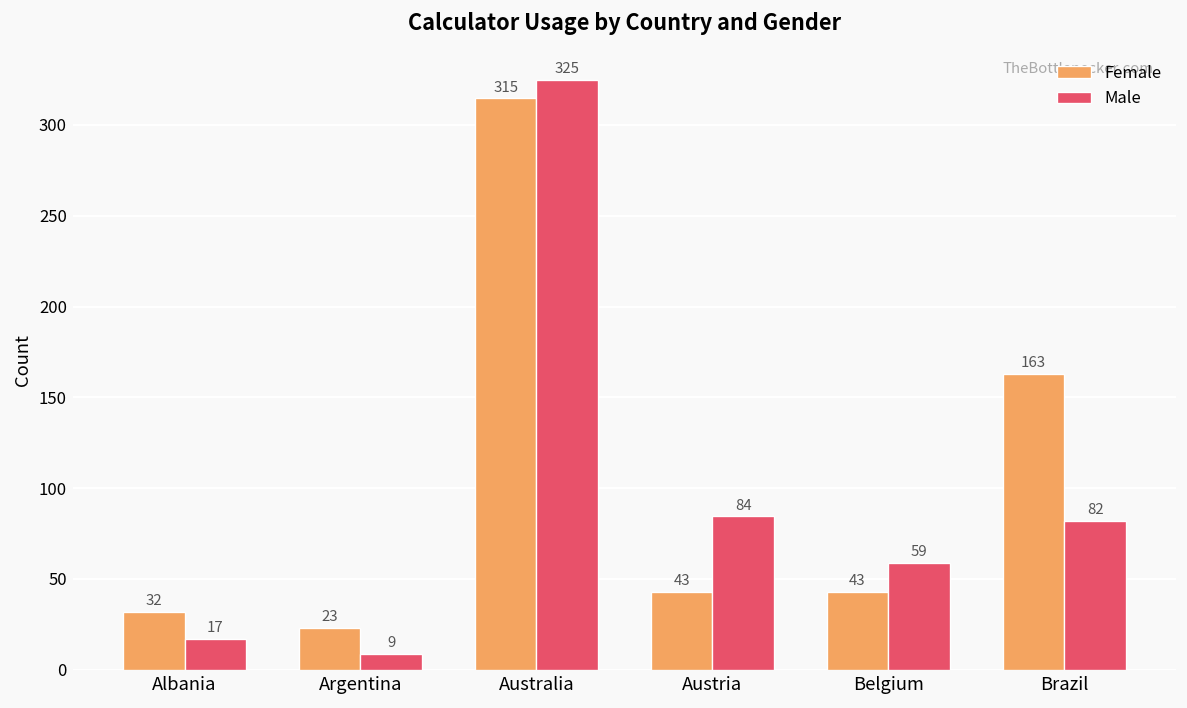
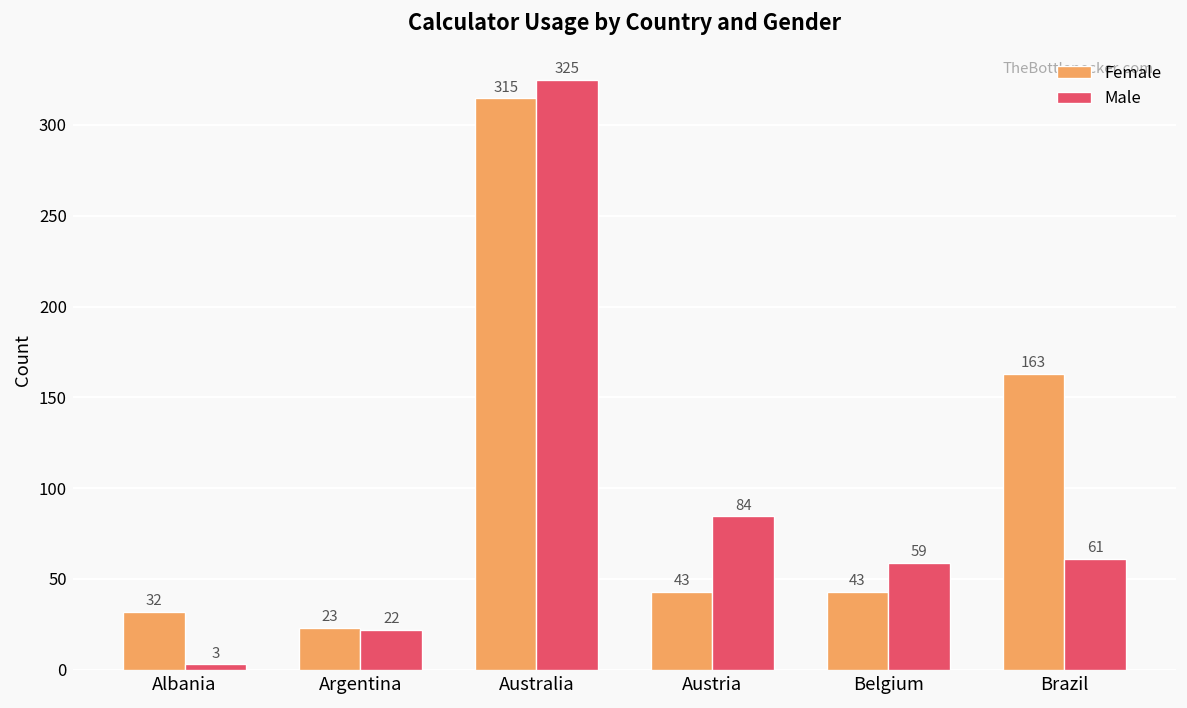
  {
    "Female": {
      "Albania": 32,
      "Argentina": 23,
      "Australia": 315,
      "Austria": 43,
      "Belgium": 43,
      "Brazil": 163
    },
    "Male": {
-     "Albania": 17,
-     "Argentina": 9,
+     "Albania": 3,
+     "Argentina": 22,
      "Australia": 325,
      "Austria": 84,
      "Belgium": 59,
-     "Brazil": 82
+     "Brazil": 61
    }
  }
